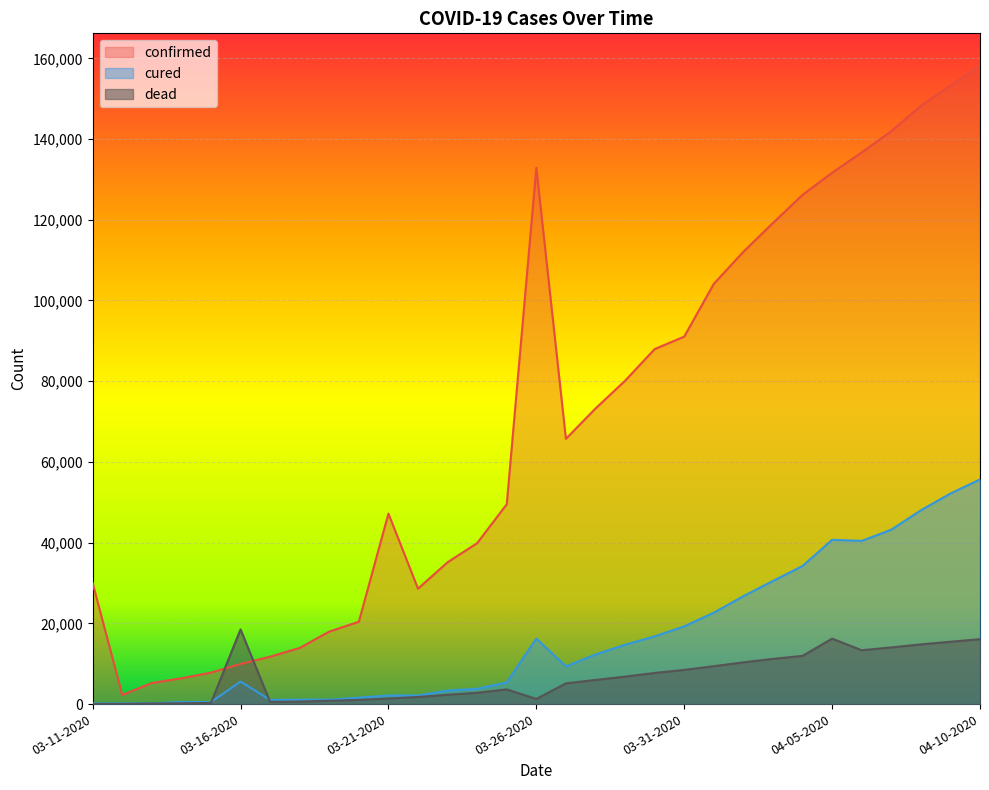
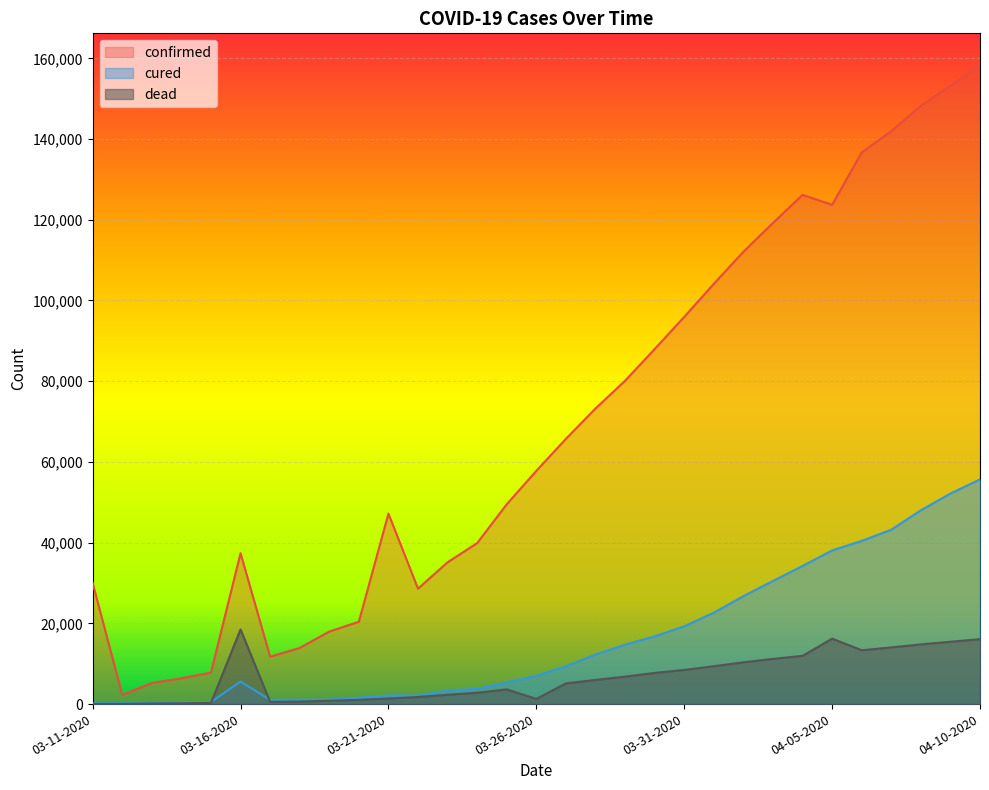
  {
    "confirmed": {
      "03-11-2020": "30,000",
-     "03-16-2020": "10,000",
+     "03-16-2020": "37,000",
      "03-21-2020": "47,000",
-     "03-26-2020": "133,000",
-     "03-31-2020": "91,000",
-     "04-05-2020": "132,000",
+     "03-26-2020": "58,000",
+     "03-31-2020": "96,000",
+     "04-05-2020": "124,000",
      "04-10-2020": "158,000"
    },
    "cured": {
      "03-16-2020": "6,000",
      "03-21-2020": "2,000",
-     "03-26-2020": "16,000",
+     "03-26-2020": "7,000",
      "03-31-2020": "19,000",
-     "04-05-2020": "41,000",
+     "04-05-2020": "38,000",
      "04-10-2020": "56,000"
    },
    "dead": {
      "03-16-2020": "19,000",
      "03-21-2020": "1,000",
      "03-26-2020": "1,000",
      "03-31-2020": "8,000",
      "04-05-2020": "16,000",
      "04-10-2020": "16,000"
    }
  }
